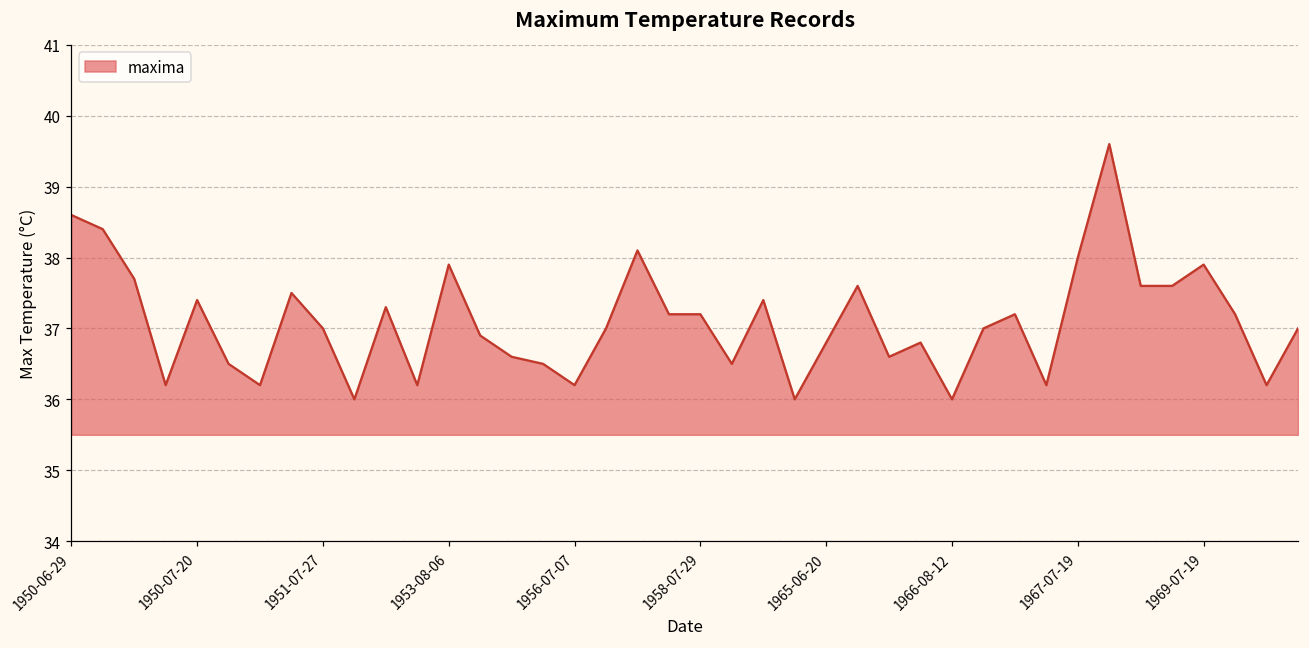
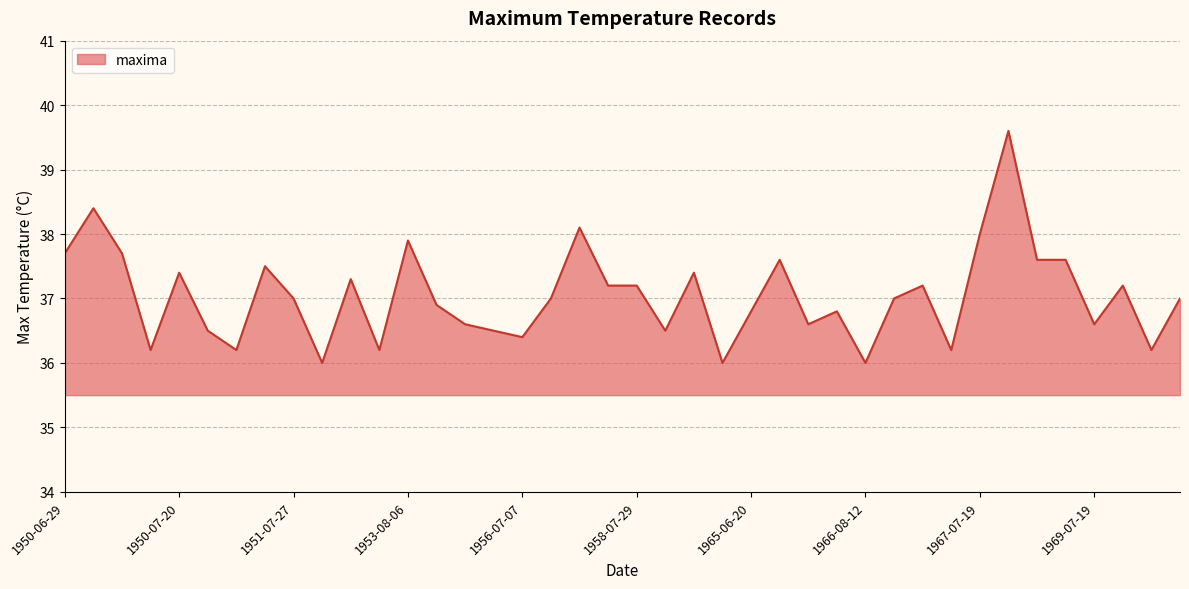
  {
-   "1950-06-29": 38.6,
+   "1950-06-29": 37.7,
    "1950-07-20": 37.4,
    "1951-07-27": 37.0,
    "1953-08-06": 37.9,
-   "1956-07-07": 36.2,
+   "1956-07-07": 36.4,
    "1958-07-29": 37.2,
    "1965-06-20": 36.8,
    "1966-08-12": 36.0,
    "1967-07-19": 38.0,
-   "1969-07-19": 37.9
+   "1969-07-19": 36.6
  }
